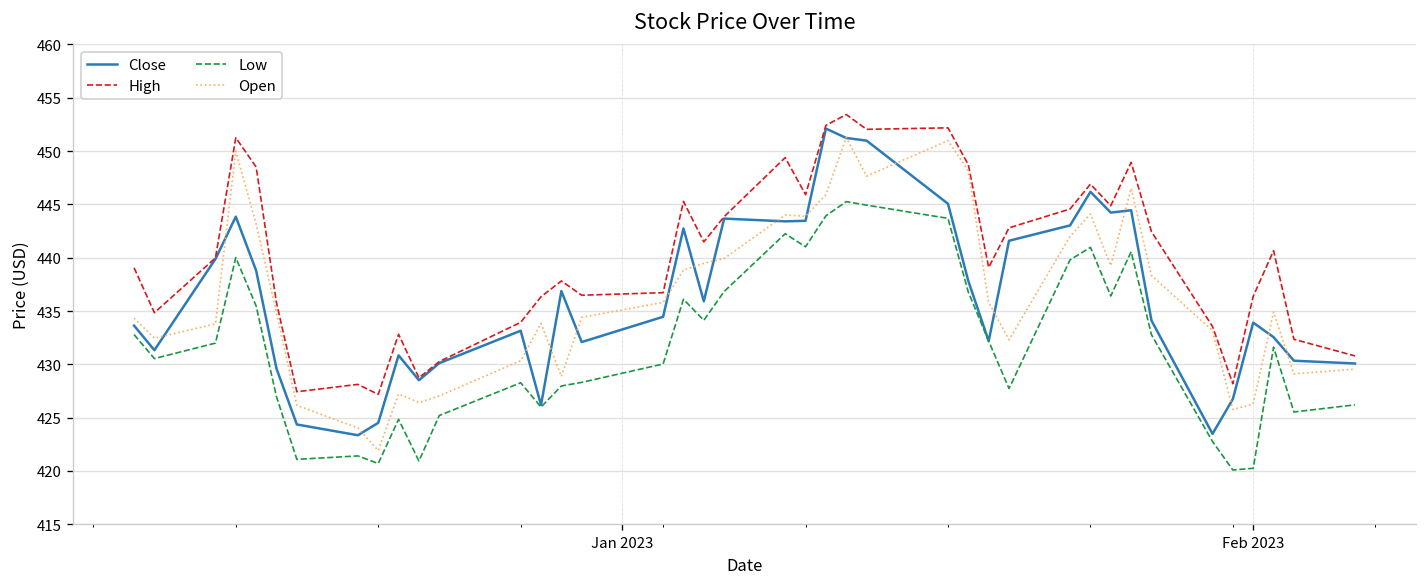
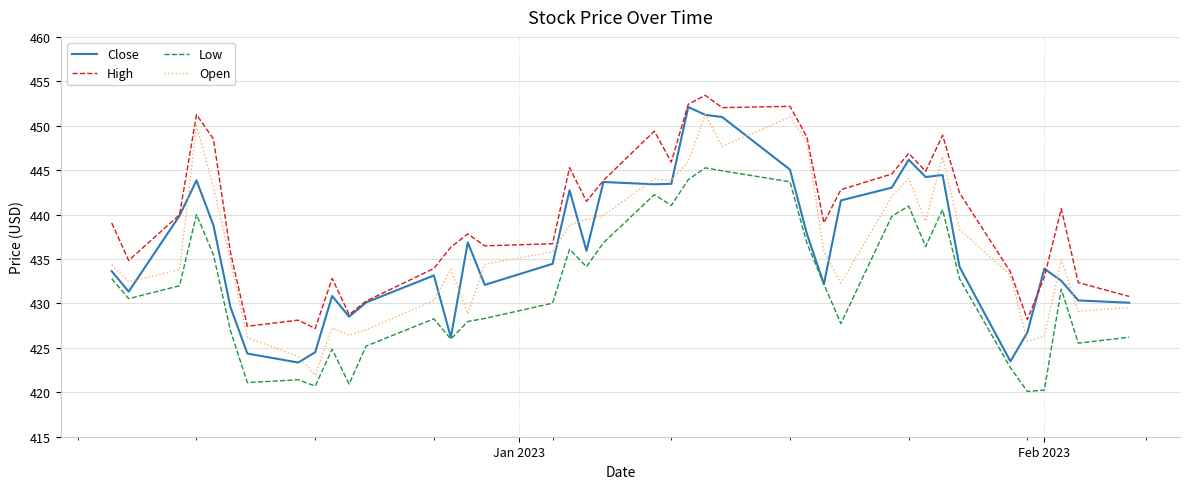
  {
    "Close": {
      "Feb 2023": 434
    },
    "High": {
-     "Feb 2023": 436
+     "Feb 2023": 433
    },
    "Low": {
      "Feb 2023": 420
    },
    "Open": {
      "Feb 2023": 426
    }
  }
